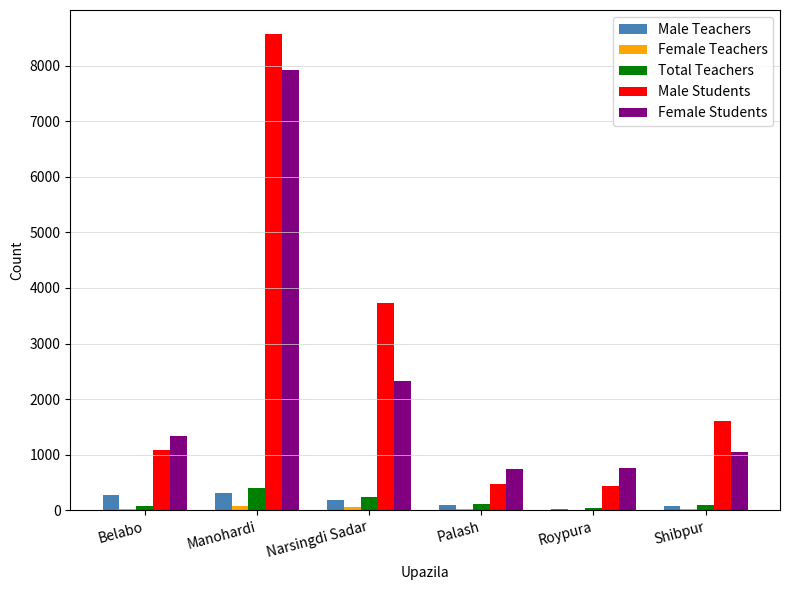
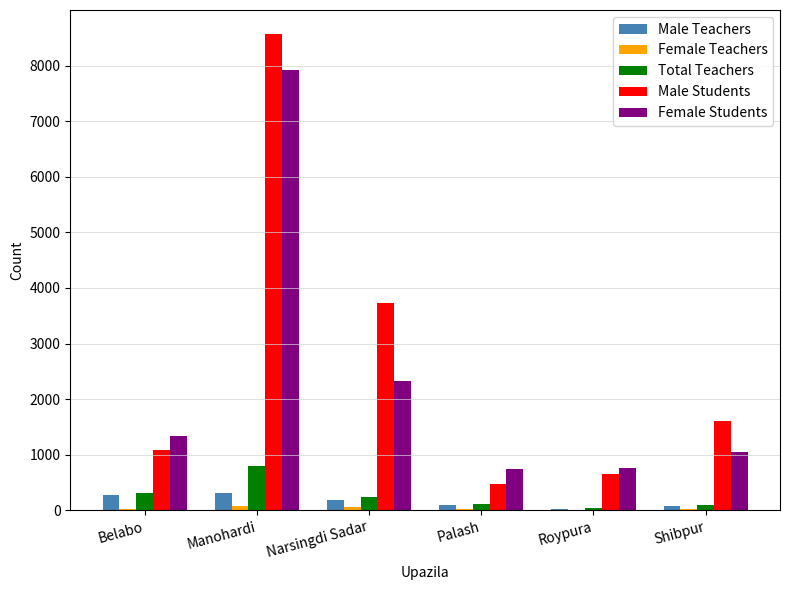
  {
    "Male Teachers": {
      "Belabo": 300,
      "Manohardi": 300,
      "Narsingdi Sadar": 200,
      "Palash": 100,
      "Shibpur": 100
    },
    "Female Teachers": {
      "Manohardi": 100,
      "Narsingdi Sadar": 100
    },
    "Total Teachers": {
-     "Belabo": 100,
-     "Manohardi": 400,
+     "Belabo": 300,
+     "Manohardi": 800,
      "Narsingdi Sadar": 200,
      "Palash": 100,
      "Roypura": 0,
      "Shibpur": 100
    },
    "Male Students": {
      "Belabo": 1100,
      "Manohardi": 8600,
      "Narsingdi Sadar": 3700,
      "Palash": 500,
-     "Roypura": 400,
+     "Roypura": 700,
      "Shibpur": 1600
    },
    "Female Students": {
      "Belabo": 1300,
      "Manohardi": 7900,
      "Narsingdi Sadar": 2300,
      "Palash": 700,
      "Roypura": 800,
      "Shibpur": 1100
    }
  }
